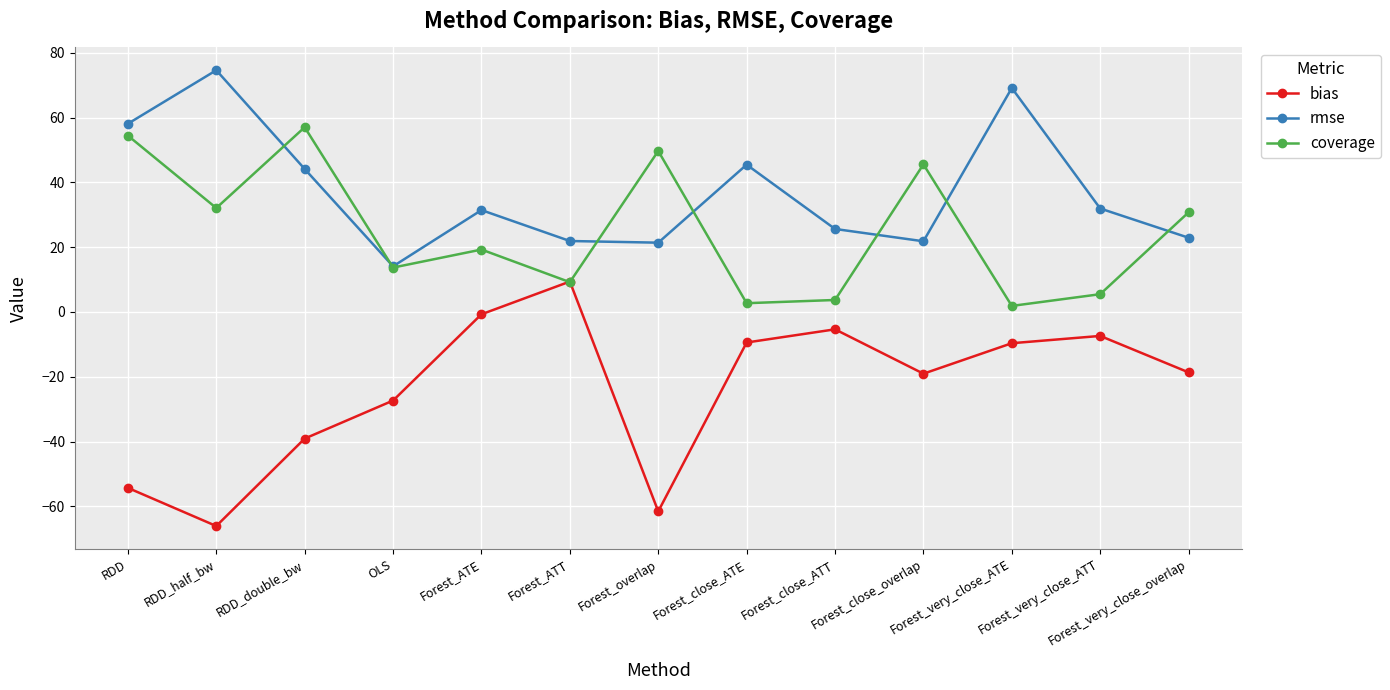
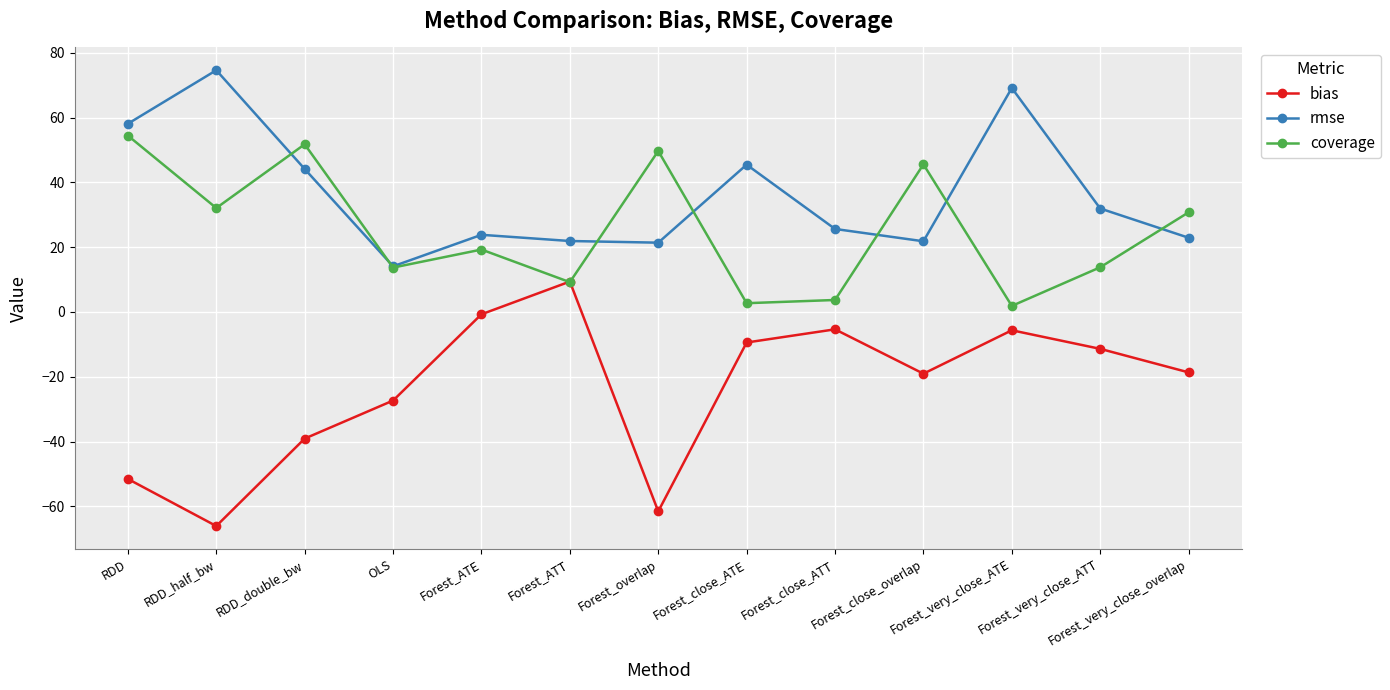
  {
    "bias": {
-     "RDD": -54,
+     "RDD": -52,
      "RDD_half_bw": -66,
      "RDD_double_bw": -39,
      "OLS": -27,
      "Forest_ATE": -1,
      "Forest_overlap": -62,
      "Forest_close_ATE": -9,
      "Forest_close_ATT": -5,
      "Forest_close_overlap": -19,
-     "Forest_very_close_ATE": -10,
-     "Forest_very_close_ATT": -7,
+     "Forest_very_close_ATE": -6,
+     "Forest_very_close_ATT": -11,
      "Forest_very_close_overlap": -19
    },
    "rmse": {
      "RDD": 58,
      "RDD_half_bw": 75,
      "RDD_double_bw": 44,
-     "Forest_ATE": 31,
+     "Forest_ATE": 24,
      "Forest_ATT": 22,
      "Forest_overlap": 21,
      "Forest_close_ATE": 45,
      "Forest_close_ATT": 26,
      "Forest_close_overlap": 22,
      "Forest_very_close_ATE": 69,
      "Forest_very_close_ATT": 32,
      "Forest_very_close_overlap": 23
    },
    "coverage": {
      "RDD": 54,
      "RDD_half_bw": 32,
-     "RDD_double_bw": 57,
+     "RDD_double_bw": 52,
      "Forest_ATE": 19,
      "Forest_overlap": 50,
      "Forest_close_ATE": 3,
      "Forest_close_ATT": 4,
      "Forest_close_overlap": 46,
      "Forest_very_close_ATE": 2,
-     "Forest_very_close_ATT": 5,
+     "Forest_very_close_ATT": 14,
      "Forest_very_close_overlap": 31
    }
  }
